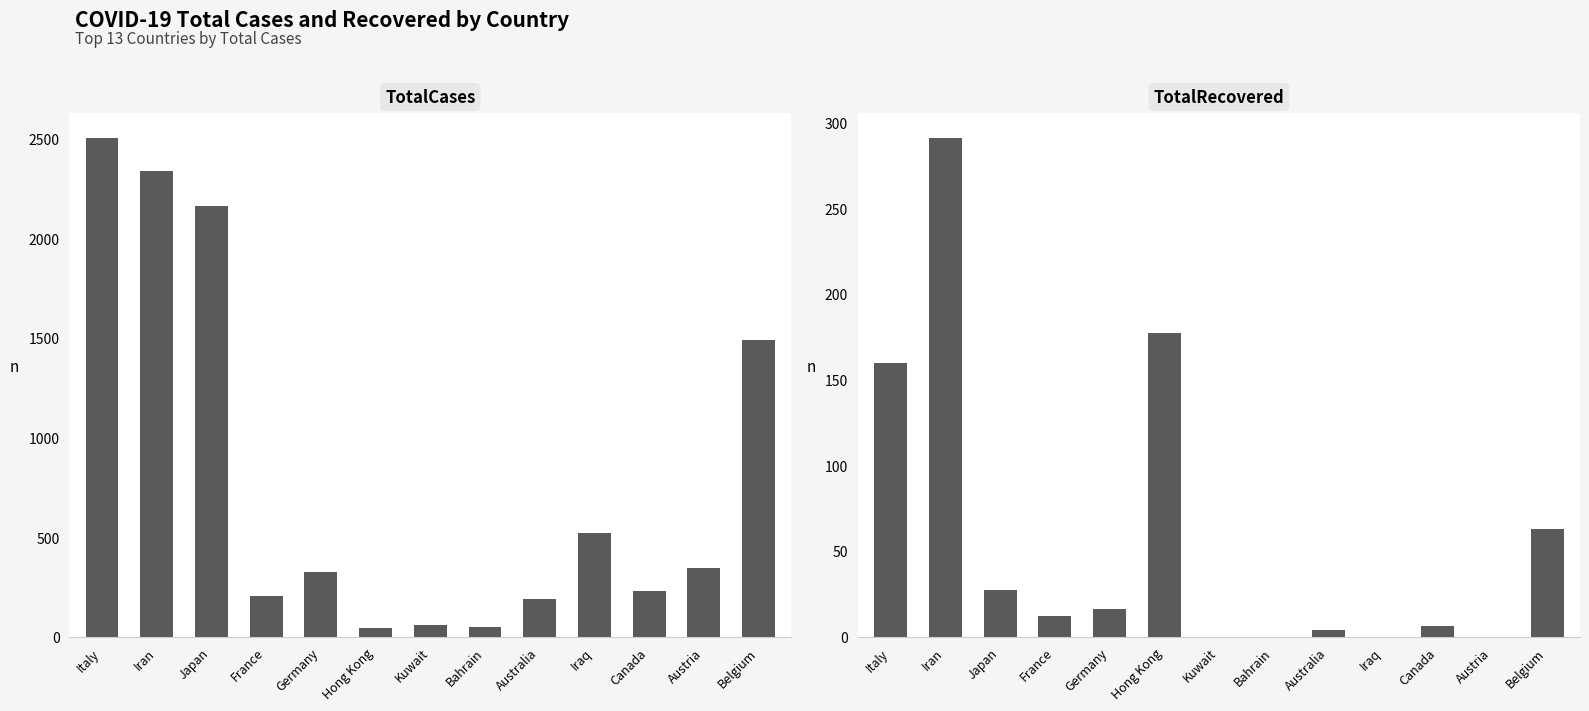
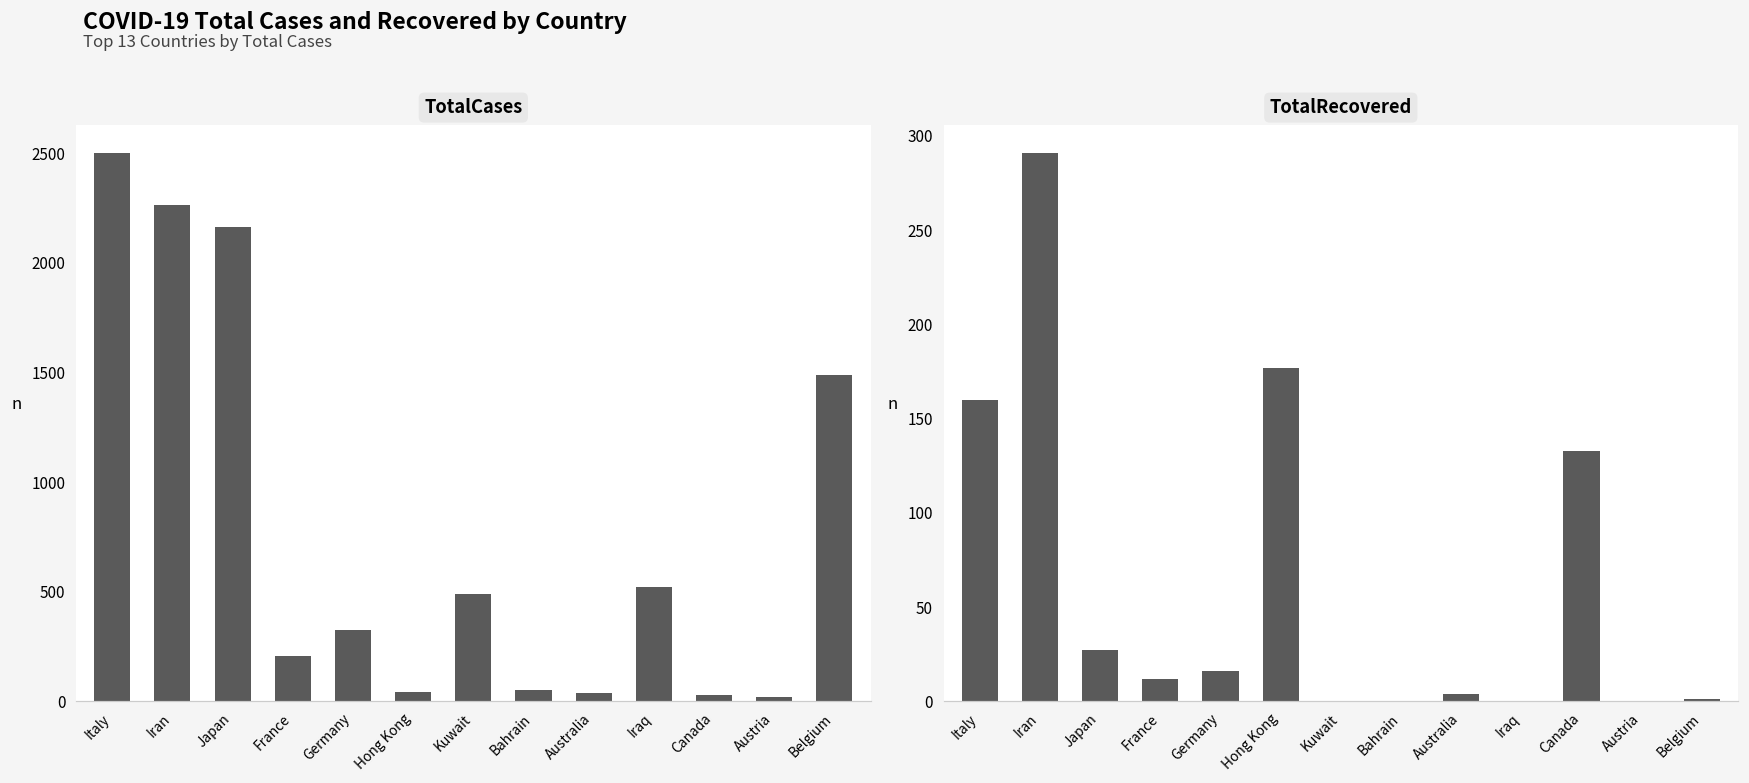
  {
    "TotalCases": {
      "Italy": 2500,
-     "Iran": 2340,
+     "Iran": 2260,
      "Japan": 2160,
      "France": 200,
      "Germany": 330,
      "Hong Kong": 40,
-     "Kuwait": 60,
+     "Kuwait": 490,
      "Bahrain": 50,
-     "Australia": 190,
+     "Australia": 40,
      "Iraq": 520,
-     "Canada": 230,
-     "Austria": 340,
+     "Canada": 30,
+     "Austria": 20,
      "Belgium": 1490
    },
    "TotalRecovered": {
      "Italy": 160,
      "Iran": 291,
      "Japan": 27,
      "France": 12,
      "Germany": 16,
      "Hong Kong": 177,
      "Kuwait": 0,
      "Bahrain": 0,
      "Australia": 4,
      "Iraq": 0,
-     "Canada": 6,
+     "Canada": 133,
      "Austria": 0,
-     "Belgium": 63
+     "Belgium": 1
    }
  }
